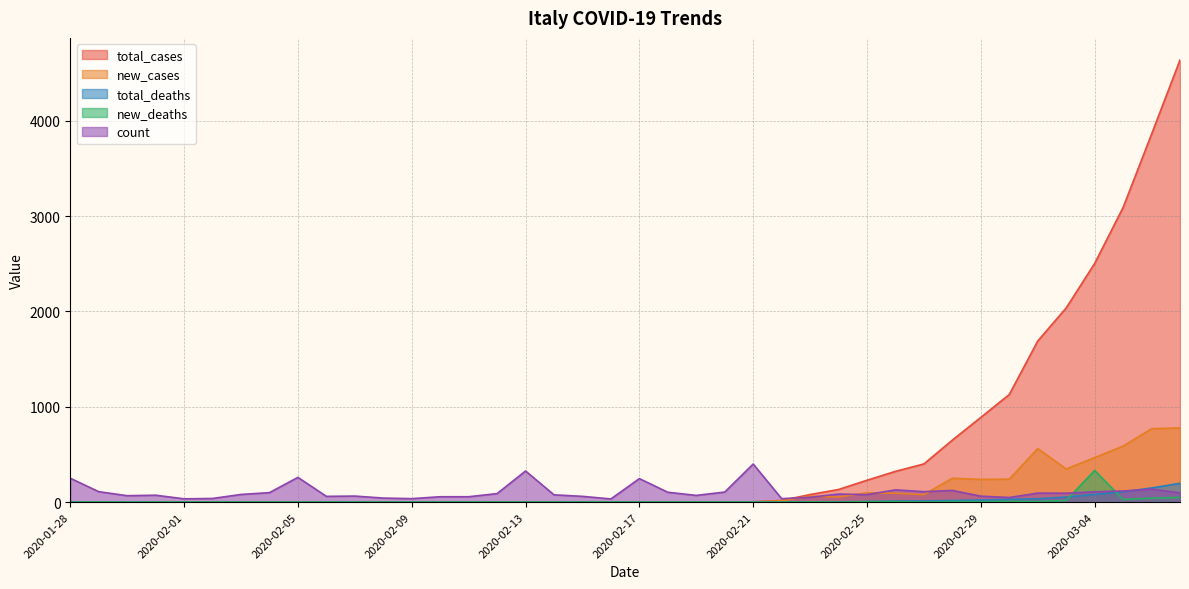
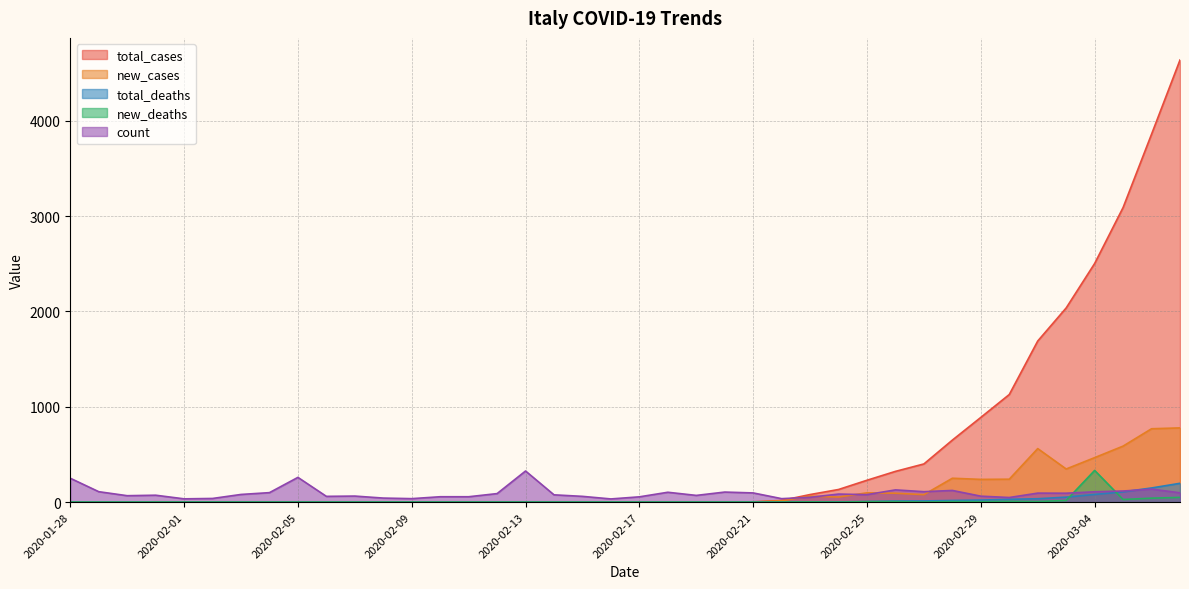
  {
    "total_deaths": {
      "2020-03-04": 100
    },
    "new_deaths": {
      "2020-03-04": 300
    },
    "count": {
      "2020-01-28": 300,
      "2020-02-01": 0,
      "2020-02-05": 300,
      "2020-02-09": 0,
      "2020-02-13": 300,
-     "2020-02-17": 200,
-     "2020-02-21": 400,
+     "2020-02-17": 100,
+     "2020-02-21": 100,
      "2020-02-29": 100,
      "2020-03-04": 100
    }
  }
